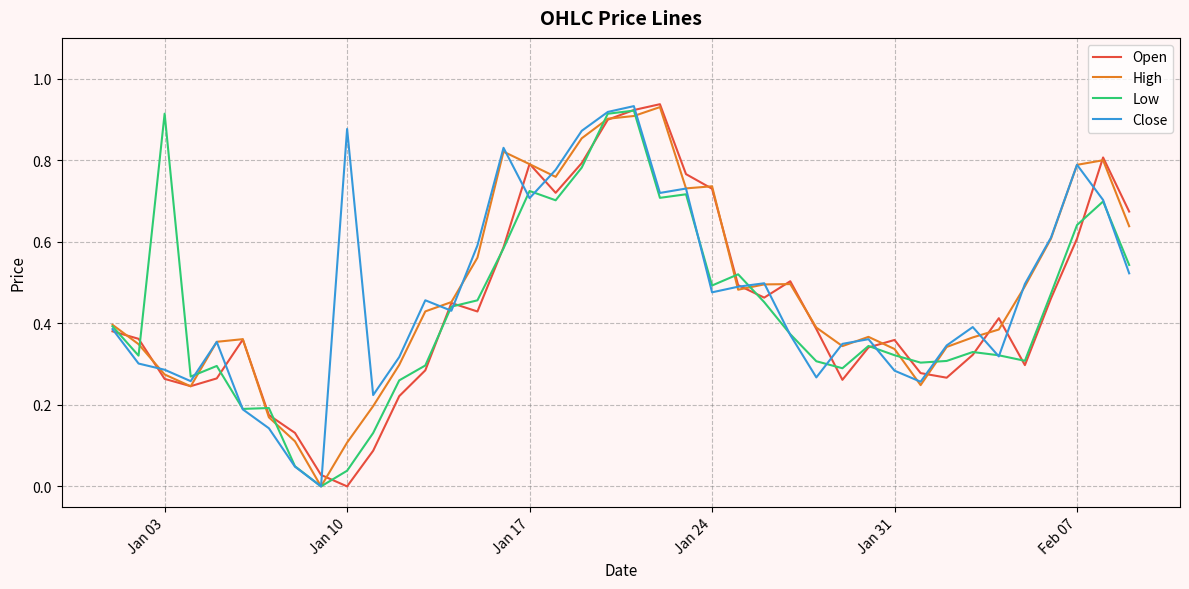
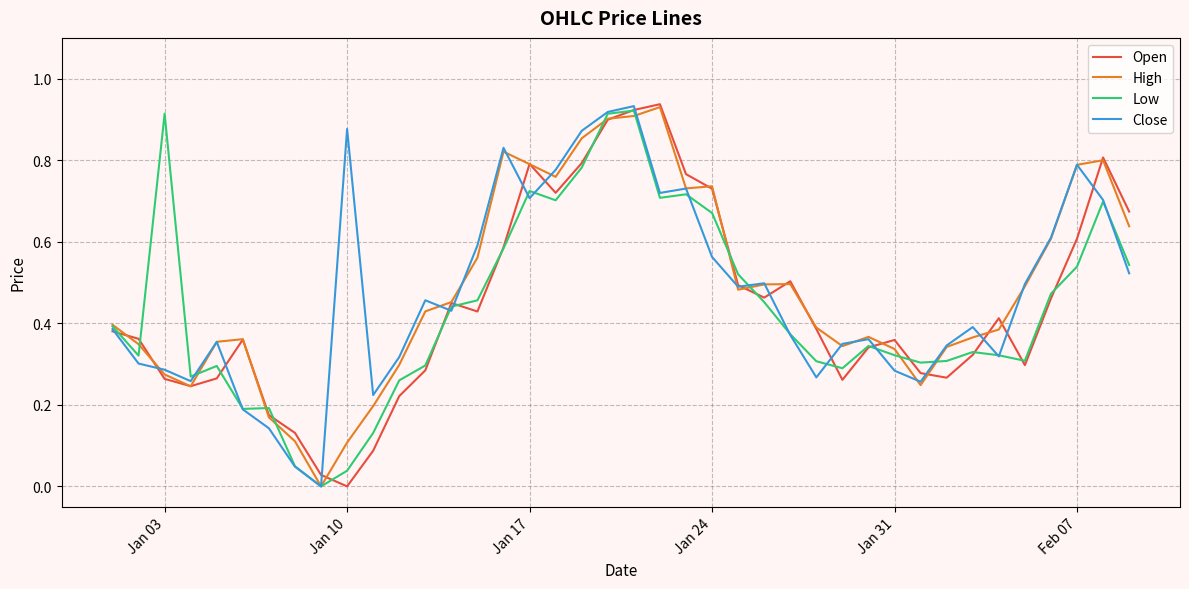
  {
    "Low": {
      "Jan 03": 0.91,
      "Jan 10": 0.04,
      "Jan 17": 0.72,
-     "Jan 24": 0.49,
+     "Jan 24": 0.67,
      "Jan 31": 0.32,
-     "Feb 07": 0.64
+     "Feb 07": 0.54
    },
    "Close": {
      "Jan 03": 0.29,
      "Jan 10": 0.88,
      "Jan 17": 0.71,
-     "Jan 24": 0.48,
+     "Jan 24": 0.56,
      "Jan 31": 0.28
    }
  }
